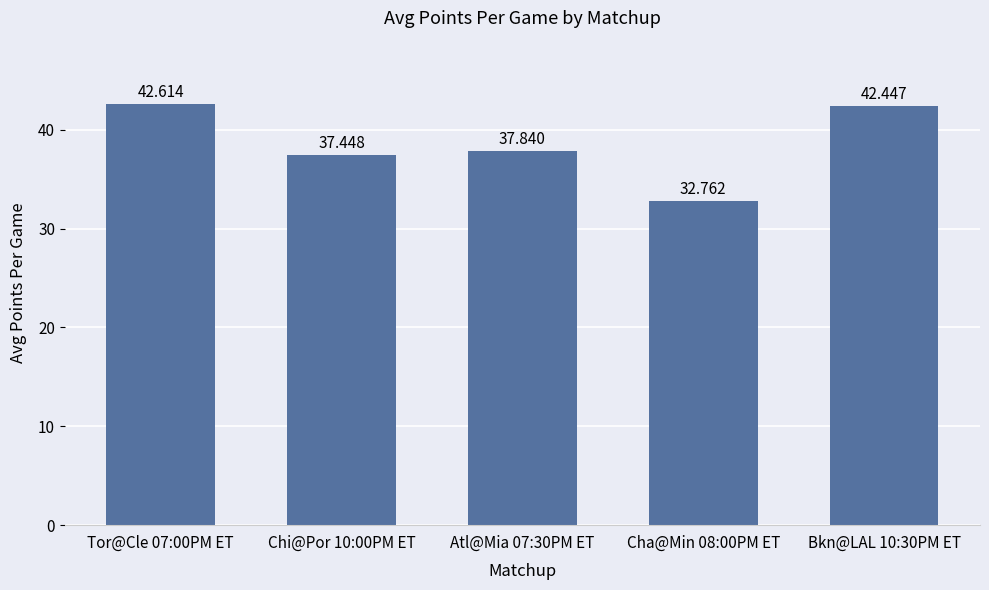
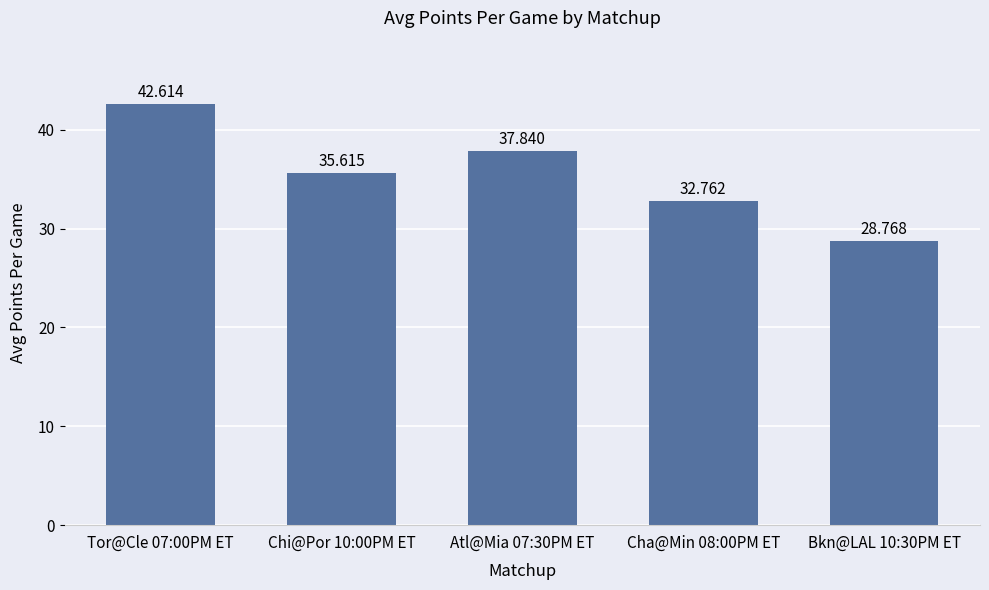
  {
    "Tor@Cle 07:00PM ET": 42.614,
-   "Chi@Por 10:00PM ET": 37.448,
+   "Chi@Por 10:00PM ET": 35.615,
    "Atl@Mia 07:30PM ET": 37.840,
    "Cha@Min 08:00PM ET": 32.762,
-   "Bkn@LAL 10:30PM ET": 42.447
+   "Bkn@LAL 10:30PM ET": 28.768
  }
